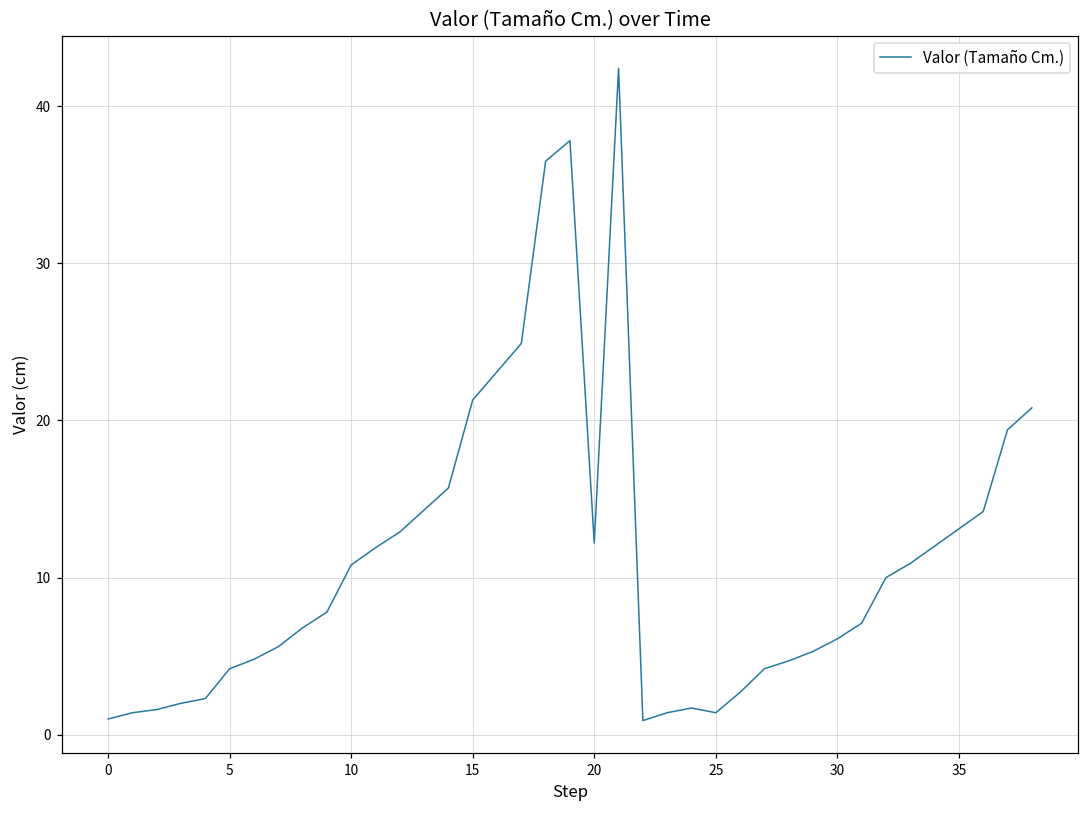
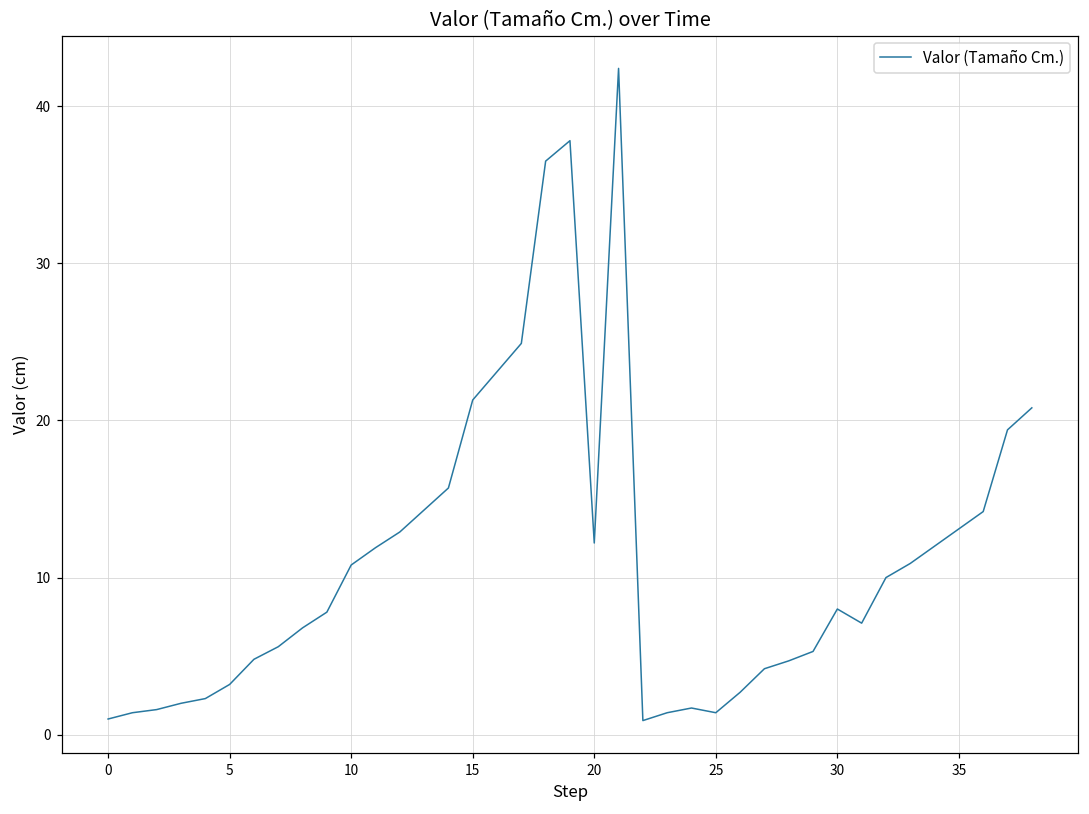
  {
    "0": 1.0,
-   "5": 4.2,
+   "5": 3.2,
    "10": 10.8,
    "15": 21.3,
    "20": 12.2,
    "25": 1.4,
-   "30": 6.1,
+   "30": 8.0,
    "35": 13.1
  }
